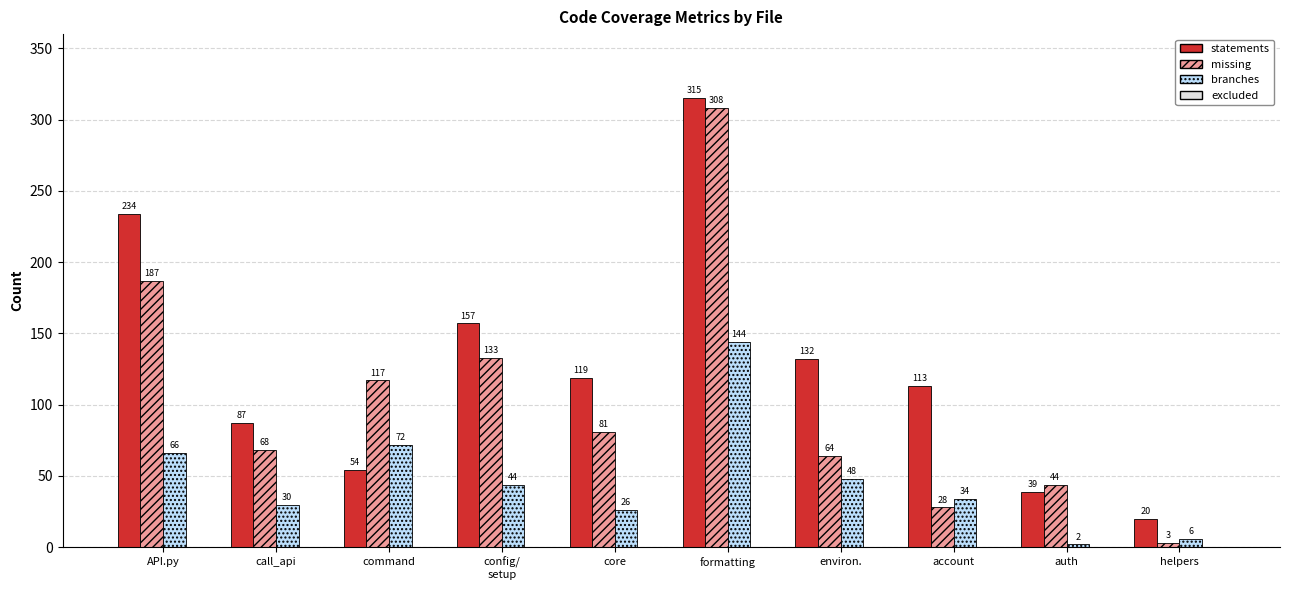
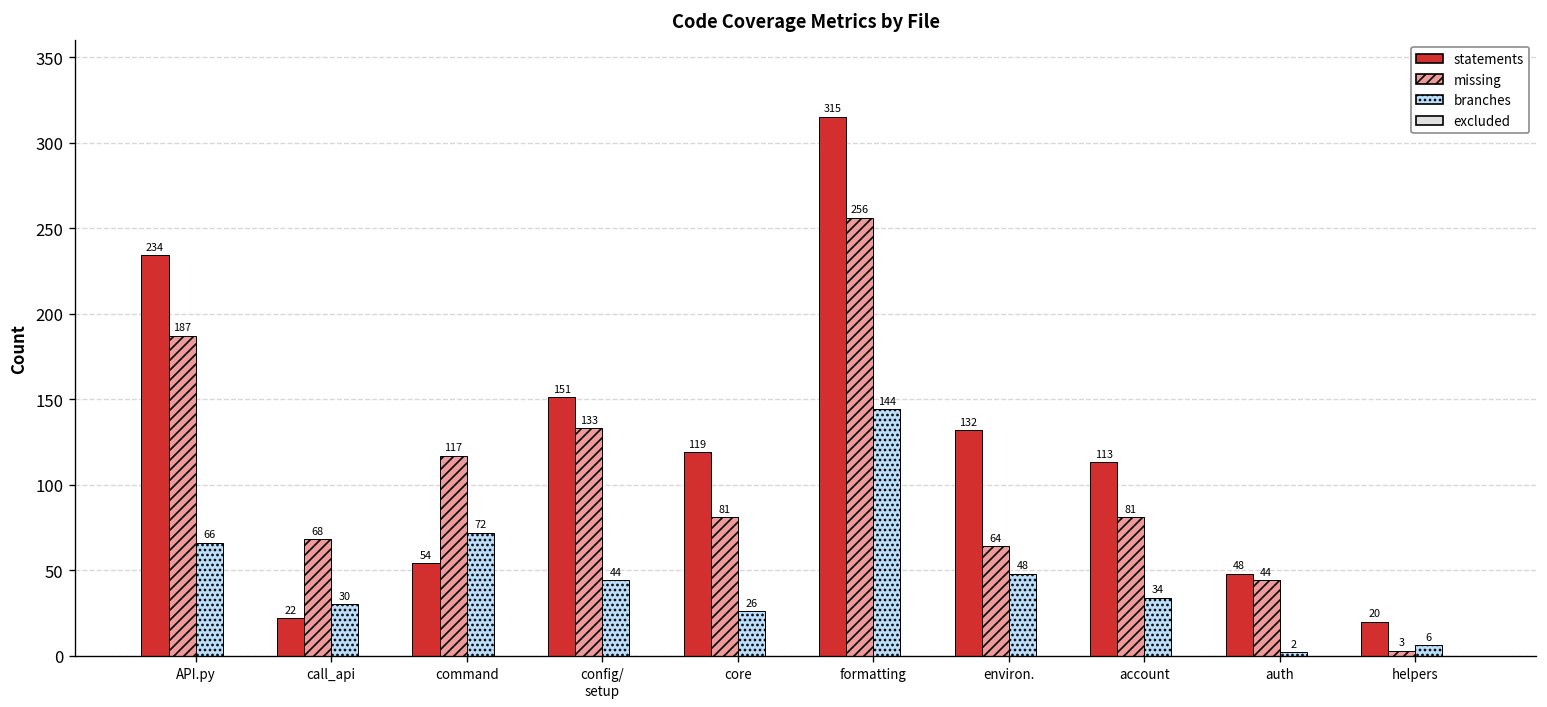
  {
    "statements": {
      "API.py": 234,
-     "call_api": 87,
+     "call_api": 22,
      "command": 54,
-     "config/ setup": 157,
+     "config/ setup": 151,
      "core": 119,
      "formatting": 315,
      "environ.": 132,
      "account": 113,
-     "auth": 39,
+     "auth": 48,
      "helpers": 20
    },
    "missing": {
      "API.py": 187,
      "call_api": 68,
      "command": 117,
      "config/ setup": 133,
      "core": 81,
-     "formatting": 308,
+     "formatting": 256,
      "environ.": 64,
-     "account": 28,
+     "account": 81,
      "auth": 44,
      "helpers": 3
    }
  }
